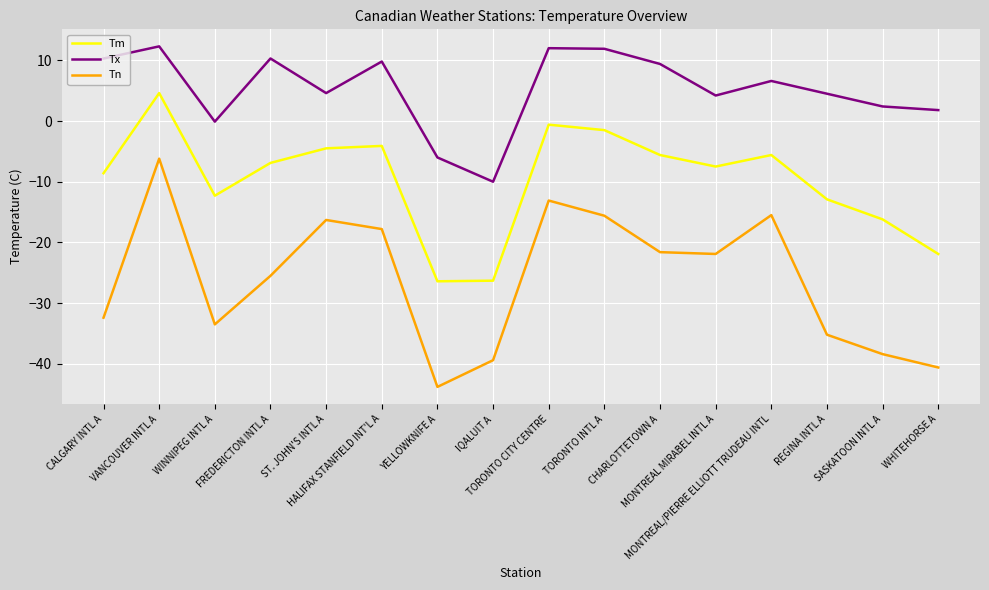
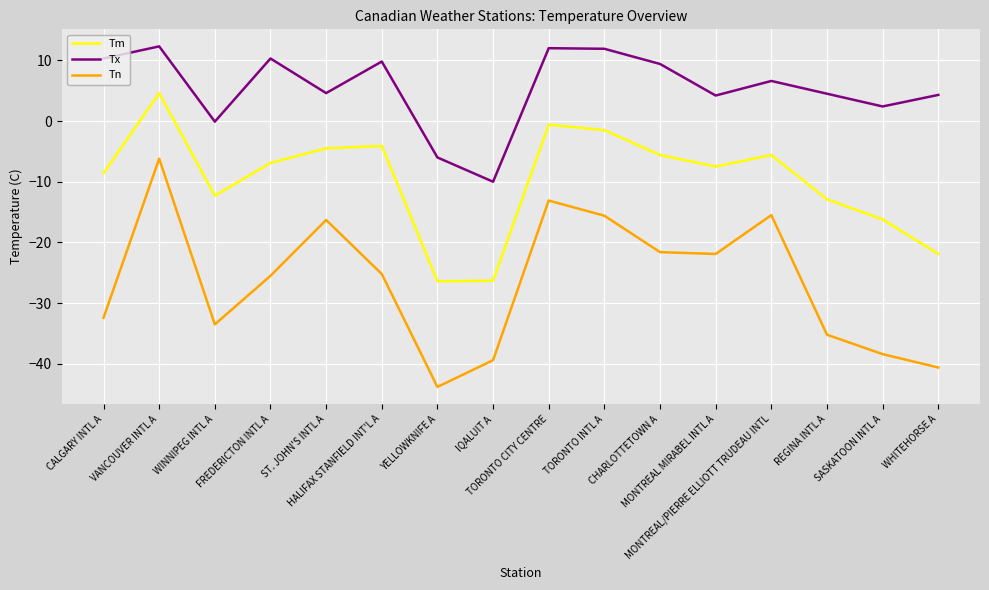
  {
    "Tm": {
      "CALGARY INTL A": -9,
      "VANCOUVER INTL A": 5,
      "WINNIPEG INTL A": -12,
      "FREDERICTON INTL A": -7,
      "ST. JOHN'S INTL A": -5,
      "HALIFAX STANFIELD INT'L A": -4,
      "YELLOWKNIFE A": -26,
      "IQALUIT A": -26,
      "TORONTO CITY CENTRE": -1,
      "TORONTO INTL A": -2,
      "CHARLOTTETOWN A": -6,
      "MONTREAL MIRABEL INTL A": -8,
      "MONTREAL/PIERRE ELLIOTT TRUDEAU INTL": -6,
      "REGINA INTL A": -13,
      "SASKATOON INTL A": -16,
      "WHITEHORSE A": -22
    },
    "Tx": {
      "VANCOUVER INTL A": 12,
      "WINNIPEG INTL A": 0,
      "FREDERICTON INTL A": 10,
      "ST. JOHN'S INTL A": 5,
      "HALIFAX STANFIELD INT'L A": 10,
      "YELLOWKNIFE A": -6,
      "IQALUIT A": -10,
      "TORONTO CITY CENTRE": 12,
      "TORONTO INTL A": 12,
      "CHARLOTTETOWN A": 9,
      "MONTREAL MIRABEL INTL A": 4,
      "MONTREAL/PIERRE ELLIOTT TRUDEAU INTL": 7,
      "REGINA INTL A": 5,
      "SASKATOON INTL A": 2,
-     "WHITEHORSE A": 2
+     "WHITEHORSE A": 4
    },
    "Tn": {
      "CALGARY INTL A": -32,
      "VANCOUVER INTL A": -6,
      "WINNIPEG INTL A": -34,
      "FREDERICTON INTL A": -26,
      "ST. JOHN'S INTL A": -16,
-     "HALIFAX STANFIELD INT'L A": -18,
+     "HALIFAX STANFIELD INT'L A": -25,
      "YELLOWKNIFE A": -44,
      "IQALUIT A": -39,
      "TORONTO CITY CENTRE": -13,
      "TORONTO INTL A": -16,
      "CHARLOTTETOWN A": -22,
      "MONTREAL MIRABEL INTL A": -22,
      "MONTREAL/PIERRE ELLIOTT TRUDEAU INTL": -16,
      "REGINA INTL A": -35,
      "SASKATOON INTL A": -38,
      "WHITEHORSE A": -41
    }
  }
